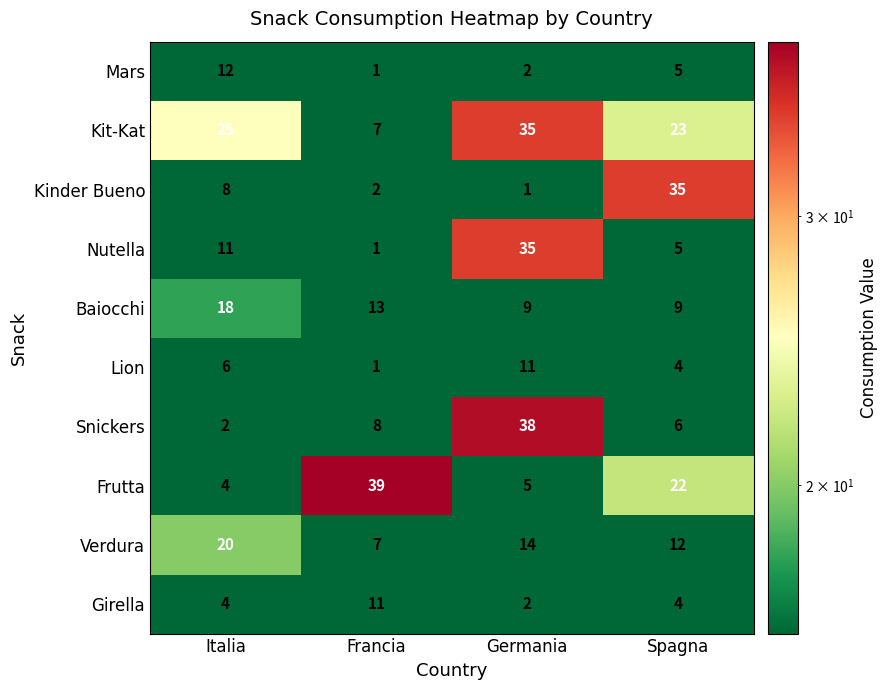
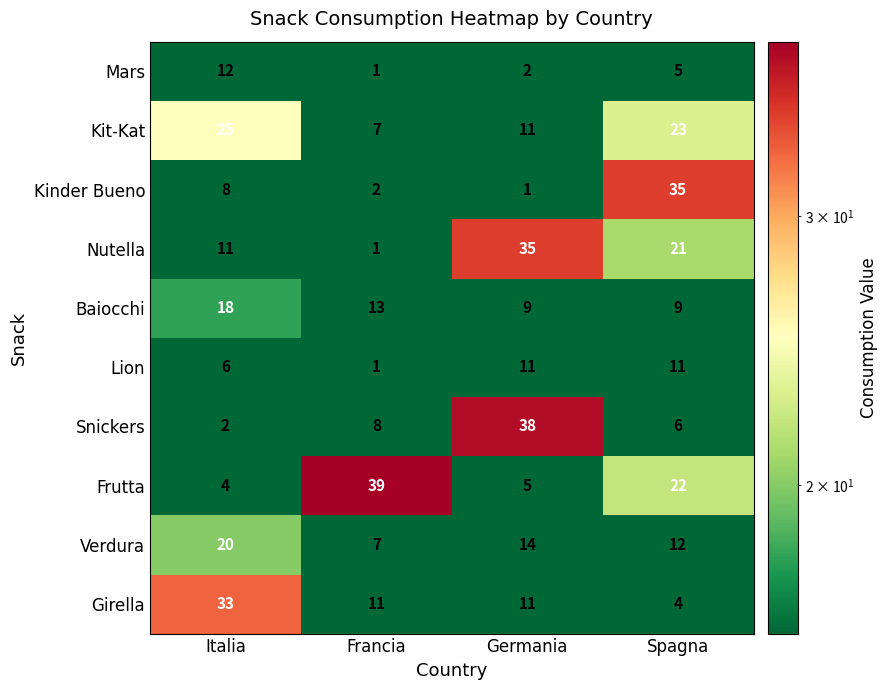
  {
    "Mars": {
      "Italia": 12,
      "Francia": 1,
      "Germania": 2,
      "Spagna": 5
    },
    "Kit-Kat": {
      "Italia": 25,
      "Francia": 7,
-     "Germania": 35,
+     "Germania": 11,
      "Spagna": 23
    },
    "Kinder Bueno": {
      "Italia": 8,
      "Francia": 2,
      "Germania": 1,
      "Spagna": 35
    },
    "Nutella": {
      "Italia": 11,
      "Francia": 1,
      "Germania": 35,
-     "Spagna": 5
+     "Spagna": 21
    },
    "Baiocchi": {
      "Italia": 18,
      "Francia": 13,
      "Germania": 9,
      "Spagna": 9
    },
    "Lion": {
      "Italia": 6,
      "Francia": 1,
      "Germania": 11,
-     "Spagna": 4
+     "Spagna": 11
    },
    "Snickers": {
      "Italia": 2,
      "Francia": 8,
      "Germania": 38,
      "Spagna": 6
    },
    "Frutta": {
      "Italia": 4,
      "Francia": 39,
      "Germania": 5,
      "Spagna": 22
    },
    "Verdura": {
      "Italia": 20,
      "Francia": 7,
      "Germania": 14,
      "Spagna": 12
    },
    "Girella": {
-     "Italia": 4,
+     "Italia": 33,
      "Francia": 11,
-     "Germania": 2,
+     "Germania": 11,
      "Spagna": 4
    }
  }
